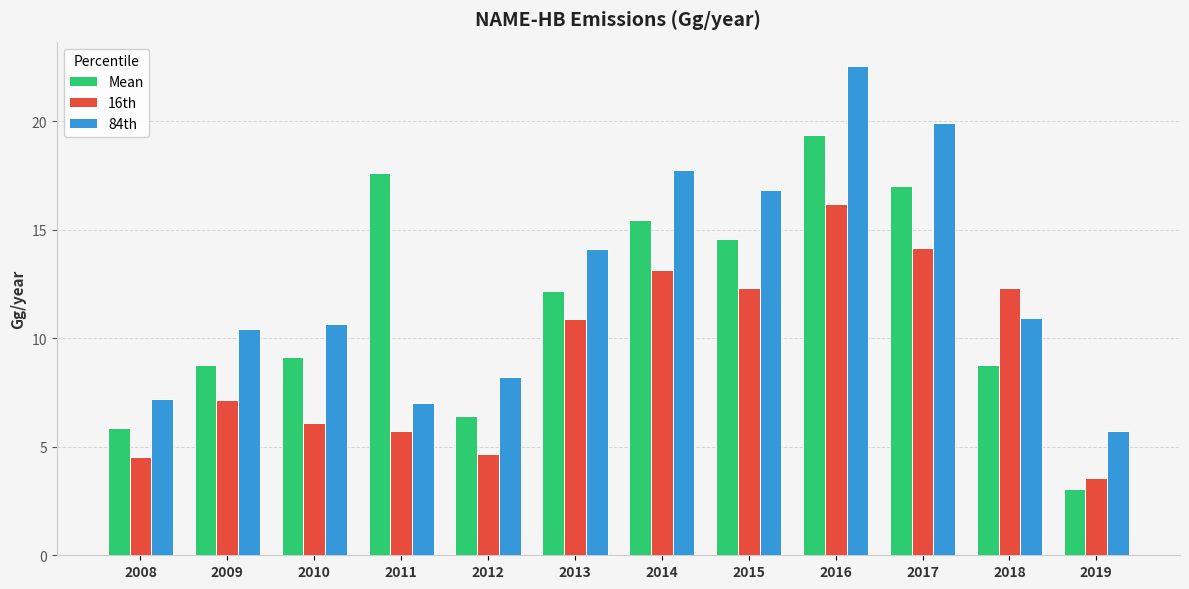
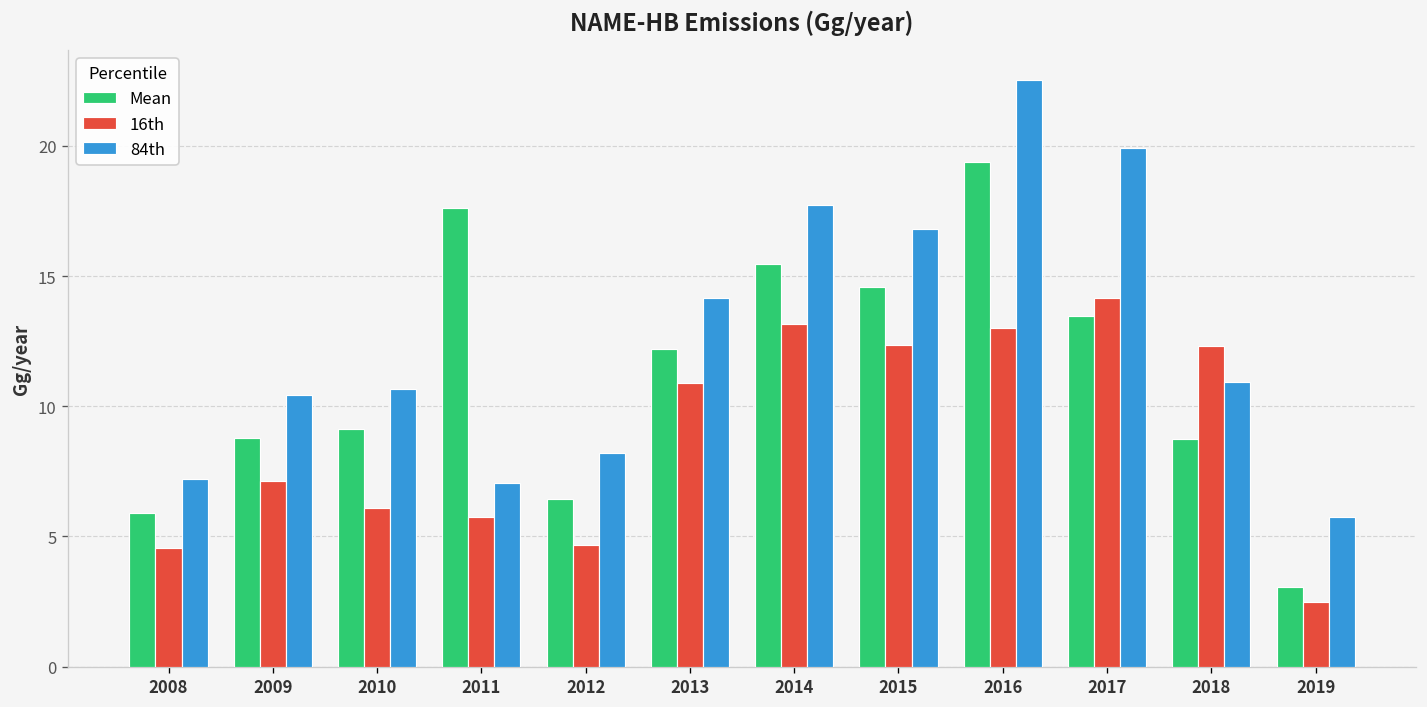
  {
    "Mean": {
      "2008": 5.9,
      "2009": 8.8,
      "2010": 9.1,
      "2011": 17.6,
      "2012": 6.4,
      "2013": 12.2,
      "2014": 15.5,
      "2015": 14.6,
      "2016": 19.4,
-     "2017": 17.0,
+     "2017": 13.5,
      "2018": 8.8,
      "2019": 3.1
    },
    "16th": {
      "2008": 4.5,
      "2009": 7.1,
      "2010": 6.1,
      "2011": 5.7,
      "2012": 4.7,
      "2013": 10.9,
      "2014": 13.2,
      "2015": 12.3,
-     "2016": 16.2,
+     "2016": 13.0,
      "2017": 14.2,
      "2018": 12.3,
-     "2019": 3.6
+     "2019": 2.5
    },
    "84th": {
      "2008": 7.2,
      "2009": 10.4,
      "2010": 10.7,
      "2011": 7.0,
      "2012": 8.2,
      "2013": 14.1,
      "2014": 17.7,
      "2015": 16.8,
      "2016": 22.6,
      "2017": 19.9,
      "2018": 10.9,
      "2019": 5.8
    }
  }
